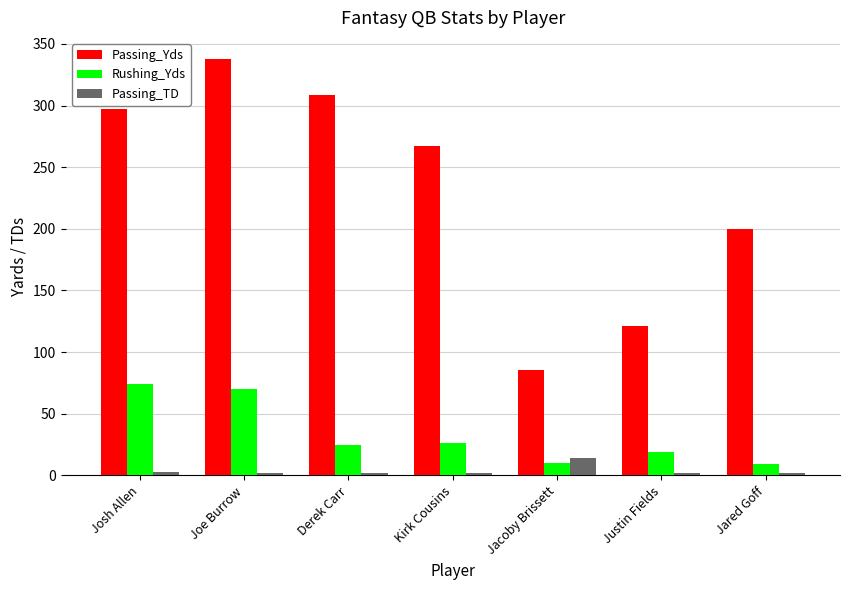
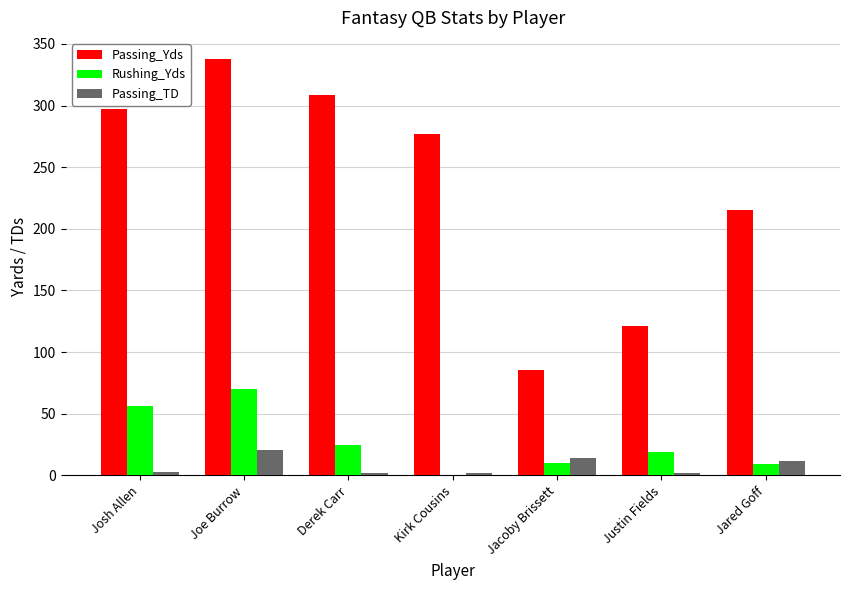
  {
    "Passing_Yds": {
      "Josh Allen": 297,
      "Joe Burrow": 338,
      "Derek Carr": 309,
-     "Kirk Cousins": 268,
+     "Kirk Cousins": 277,
      "Jacoby Brissett": 86,
      "Justin Fields": 121,
-     "Jared Goff": 200
+     "Jared Goff": 215
    },
    "Rushing_Yds": {
-     "Josh Allen": 74,
+     "Josh Allen": 56,
      "Joe Burrow": 70,
      "Derek Carr": 24,
-     "Kirk Cousins": 26,
+     "Kirk Cousins": 0,
      "Jacoby Brissett": 10,
      "Justin Fields": 19,
      "Jared Goff": 9
    },
    "Passing_TD": {
      "Josh Allen": 3,
-     "Joe Burrow": 2,
+     "Joe Burrow": 21,
      "Jacoby Brissett": 14,
-     "Jared Goff": 2
+     "Jared Goff": 12
    }
  }
